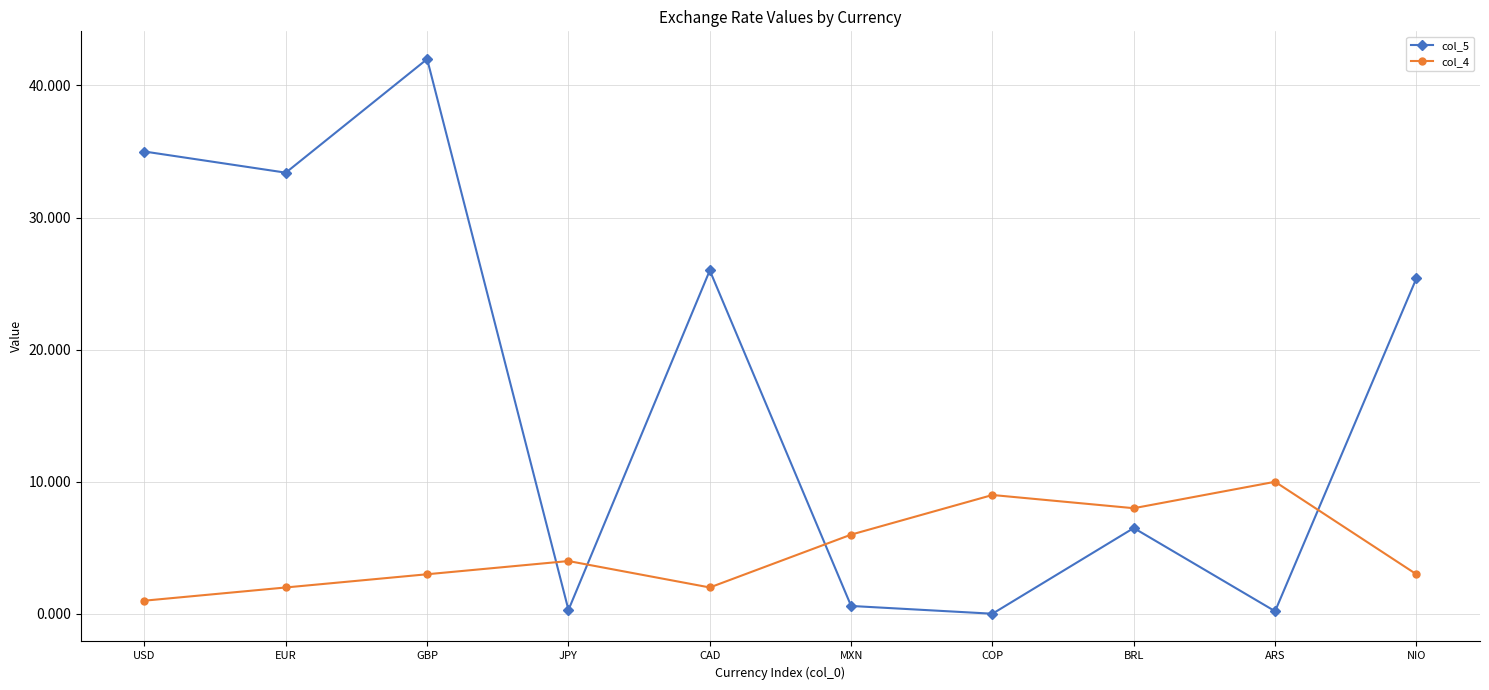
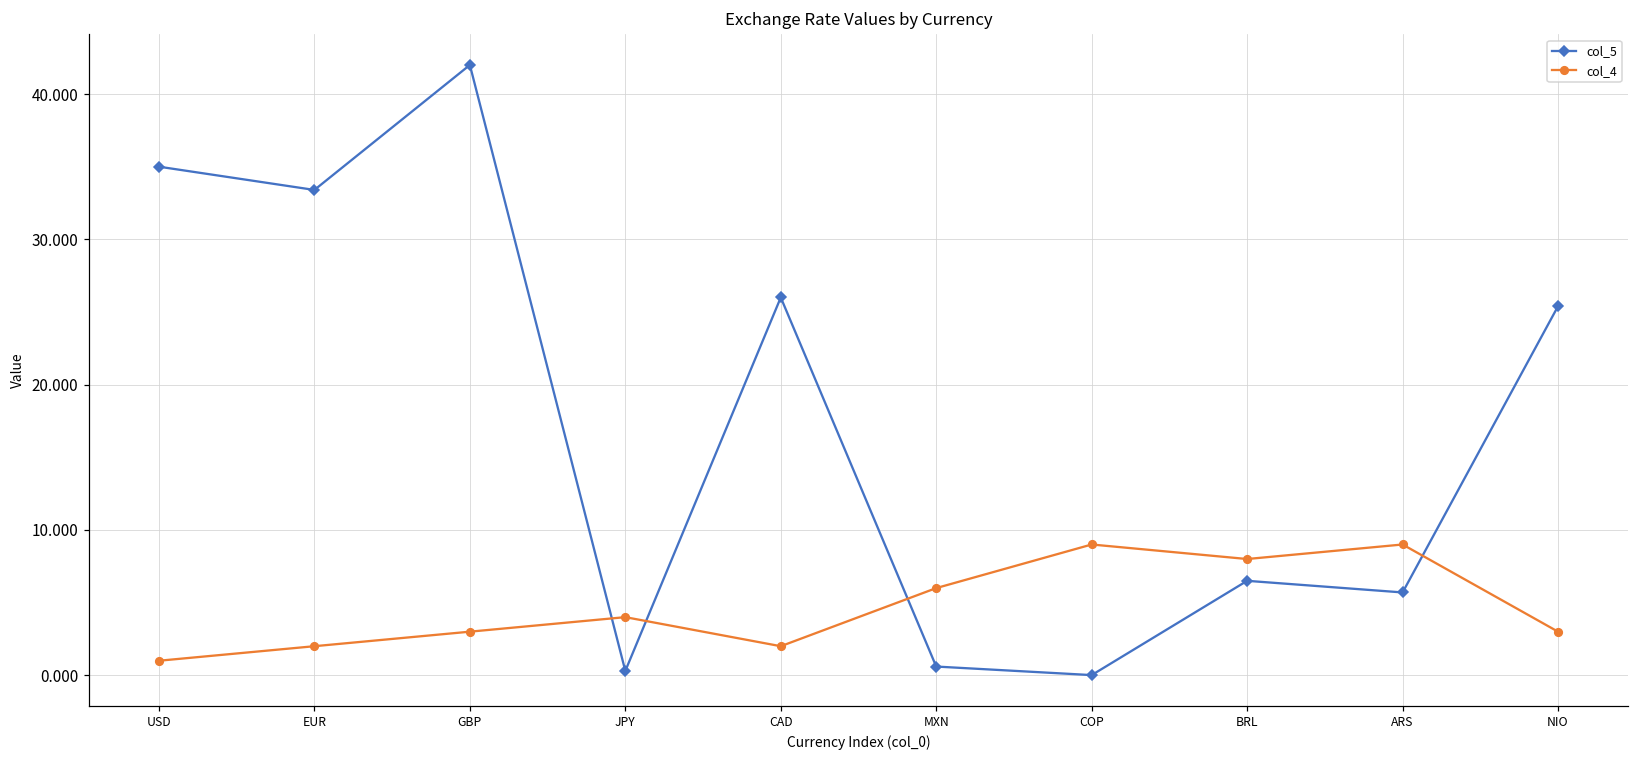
  {
    "col_5": {
      "USD": 35.0,
      "EUR": 33.4,
      "GBP": 42.0,
      "JPY": 0.3,
      "CAD": 26.0,
      "MXN": 0.6,
      "COP": 0.0,
      "BRL": 6.5,
-     "ARS": 0.2,
+     "ARS": 5.7,
      "NIO": 25.4
    },
    "col_4": {
      "USD": 1,
      "EUR": 2,
      "GBP": 3,
      "JPY": 4,
      "CAD": 2,
      "MXN": 6,
      "COP": 9,
      "BRL": 8,
-     "ARS": 10,
+     "ARS": 9,
      "NIO": 3
    }
  }
